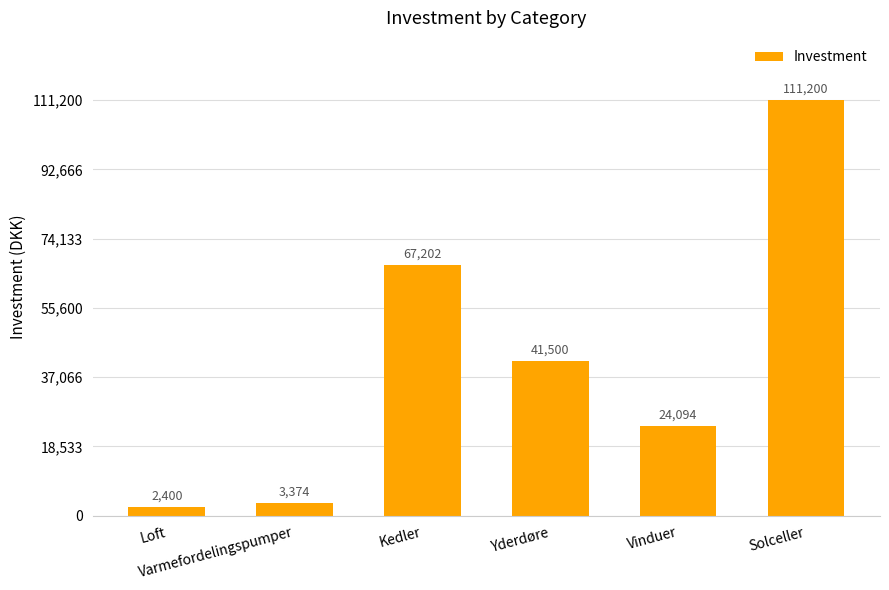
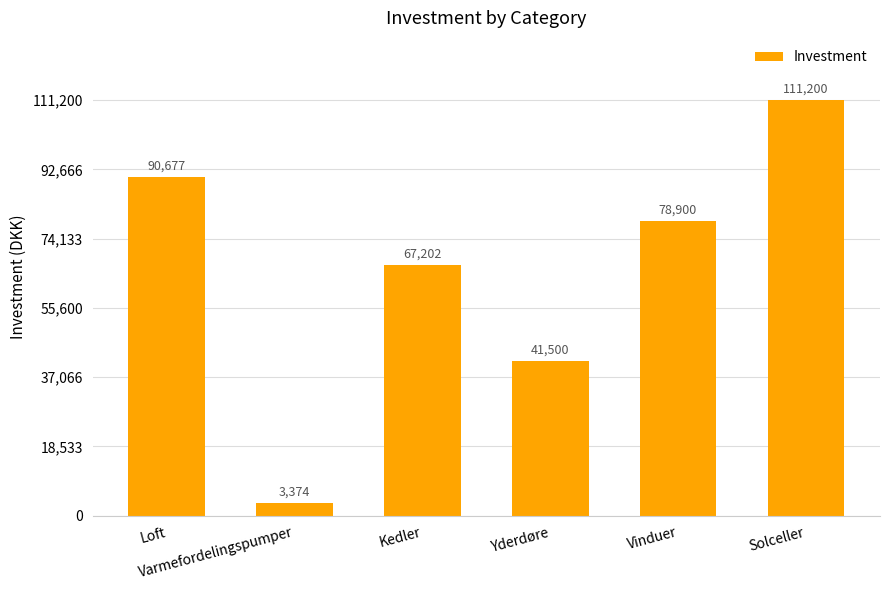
  {
-   "Loft": "2,400",
+   "Loft": "90,677",
    "Varmefordelingspumper": "3,374",
    "Kedler": "67,202",
    "Yderdøre": "41,500",
-   "Vinduer": "24,094",
+   "Vinduer": "78,900",
    "Solceller": "111,200"
  }
